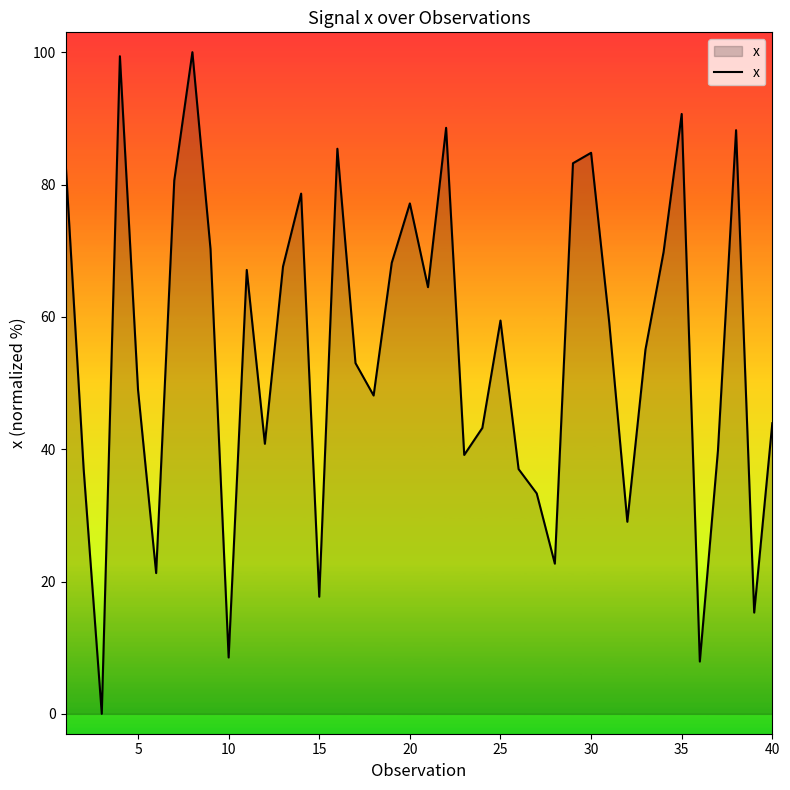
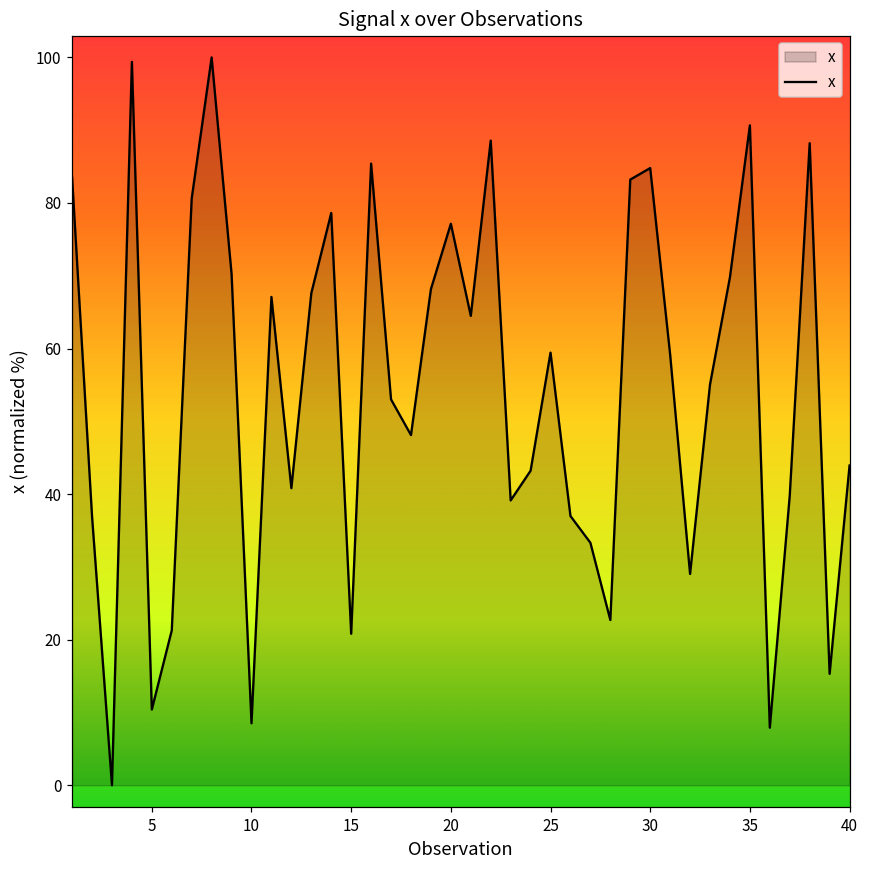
  {
-   "5": 49,
+   "5": 10,
    "10": 9,
-   "15": 18,
+   "15": 21,
    "20": 77,
    "25": 59,
    "30": 85,
    "35": 91,
    "40": 44
  }
